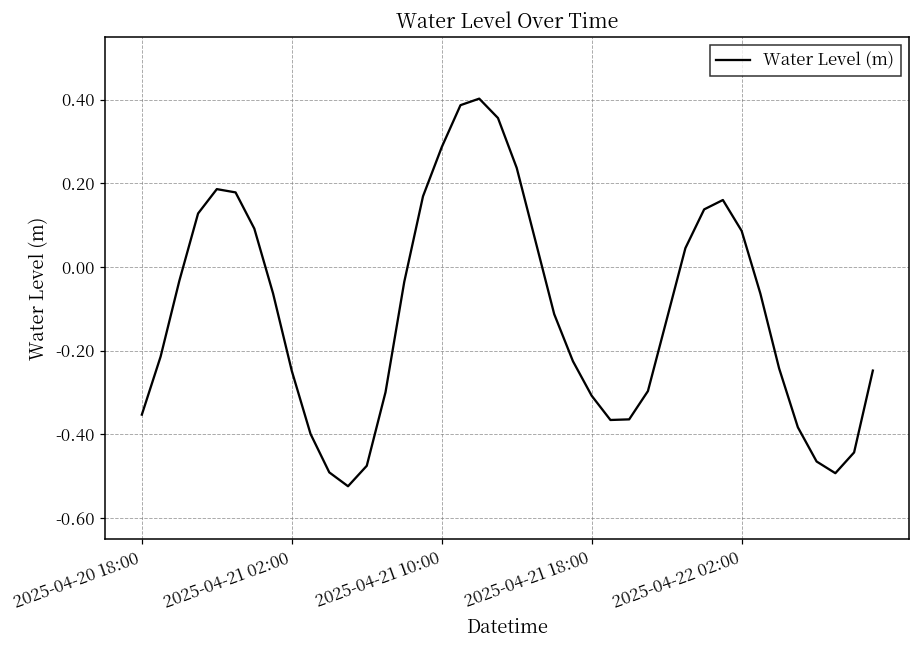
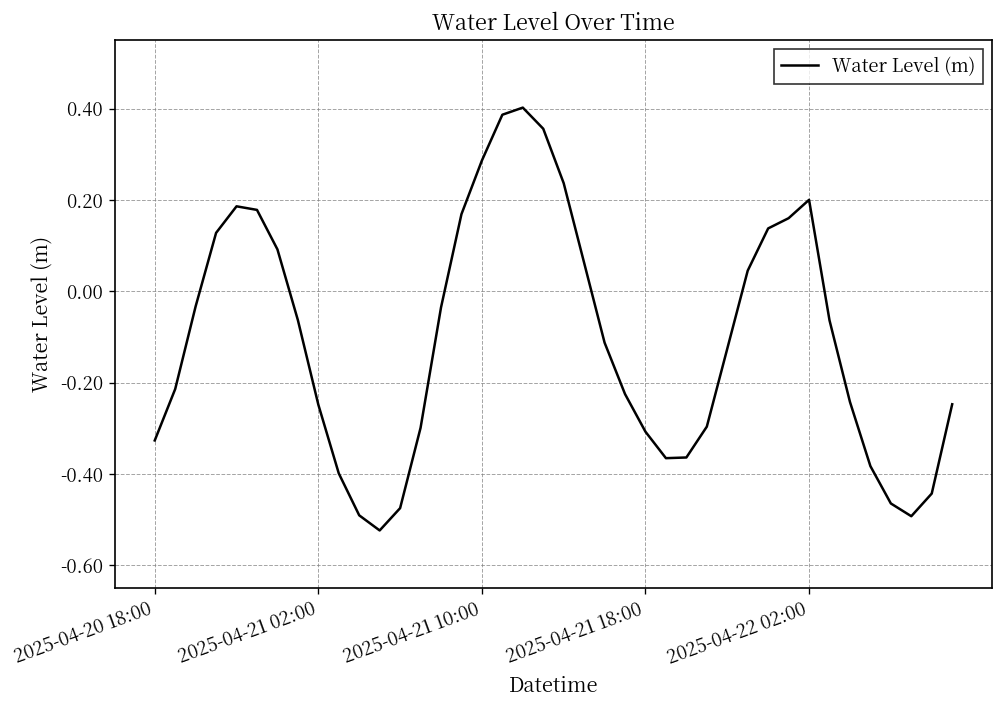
  {
-   "2025-04-20 18:00": -0.35,
+   "2025-04-20 18:00": -0.33,
    "2025-04-21 02:00": -0.25,
    "2025-04-21 10:00": 0.29,
    "2025-04-21 18:00": -0.31,
-   "2025-04-22 02:00": 0.09
+   "2025-04-22 02:00": 0.20
  }
